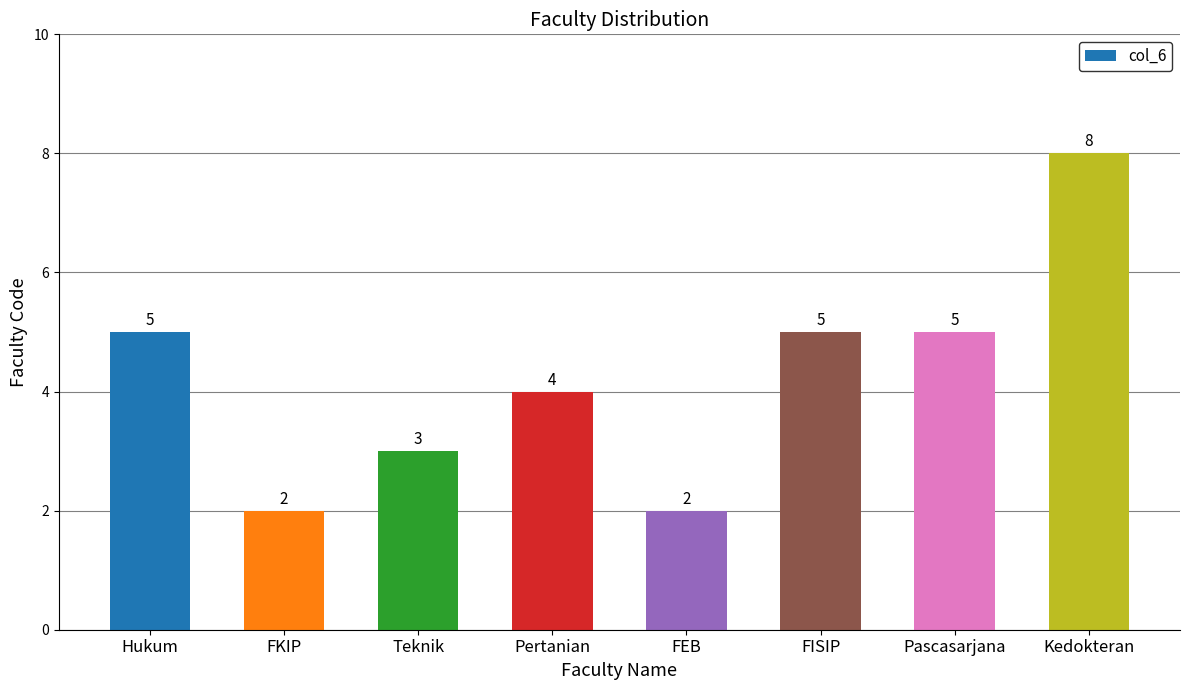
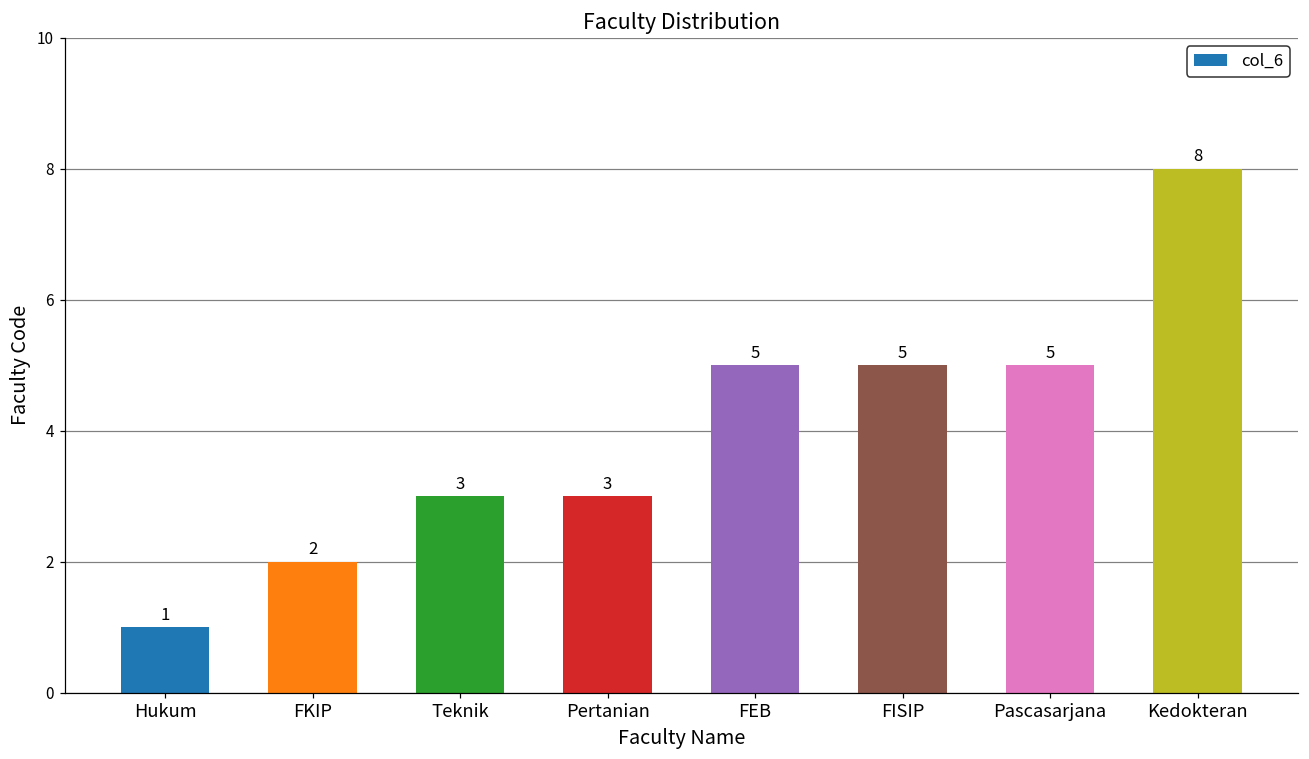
  {
-   "Hukum": 5,
+   "Hukum": 1,
    "FKIP": 2,
    "Teknik": 3,
-   "Pertanian": 4,
-   "FEB": 2,
+   "Pertanian": 3,
+   "FEB": 5,
    "FISIP": 5,
    "Pascasarjana": 5,
    "Kedokteran": 8
  }
